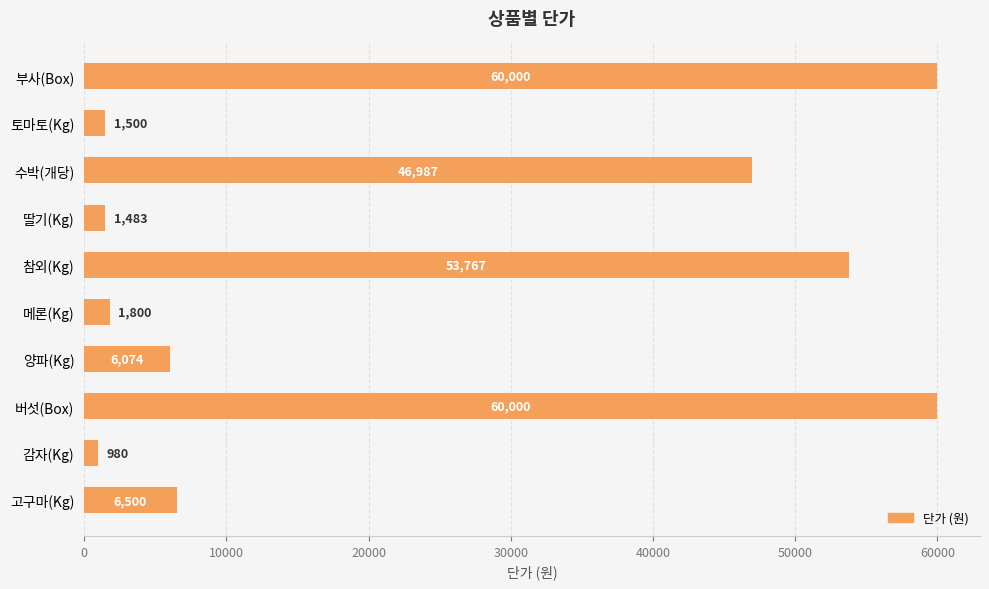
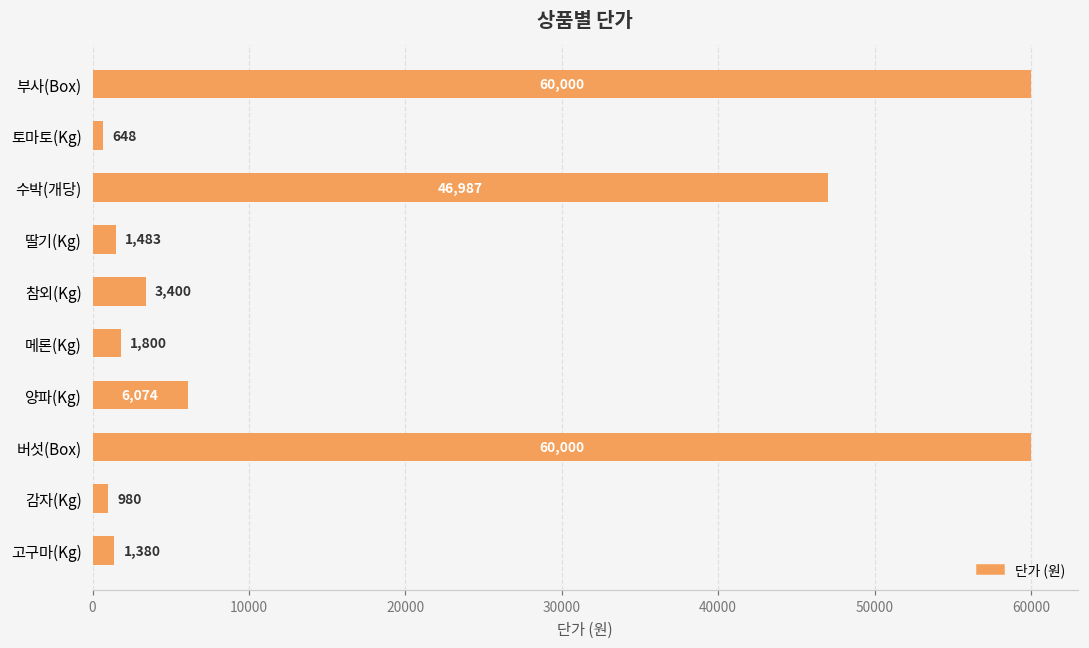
  {
    "부사(Box)": "60,000",
-   "토마토(Kg)": "1,500",
+   "토마토(Kg)": "648",
    "수박(개당)": "46,987",
    "딸기(Kg)": "1,483",
-   "참외(Kg)": "53,767",
+   "참외(Kg)": "3,400",
    "메론(Kg)": "1,800",
    "양파(Kg)": "6,074",
    "버섯(Box)": "60,000",
    "감자(Kg)": "980",
-   "고구마(Kg)": "6,500"
+   "고구마(Kg)": "1,380"
  }
